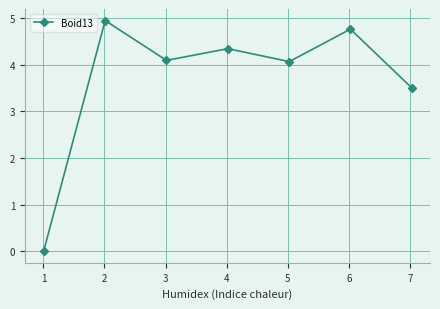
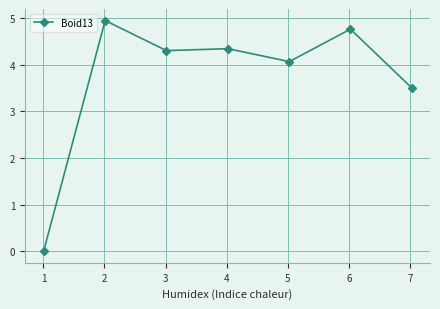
  {
    "1": 0.0,
    "2": 4.9,
-   "3": 4.1
+   "3": 4.3
  }
